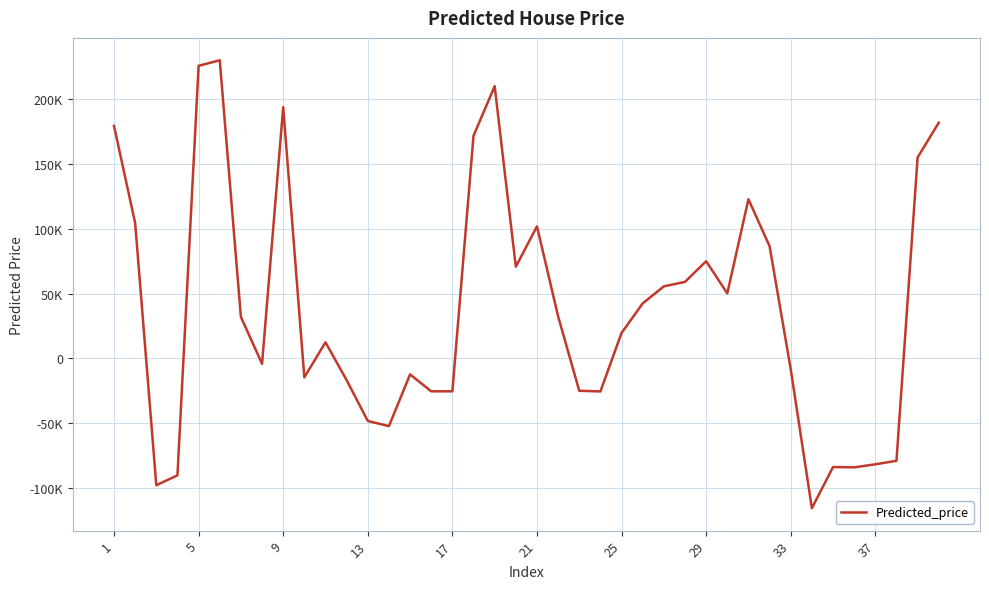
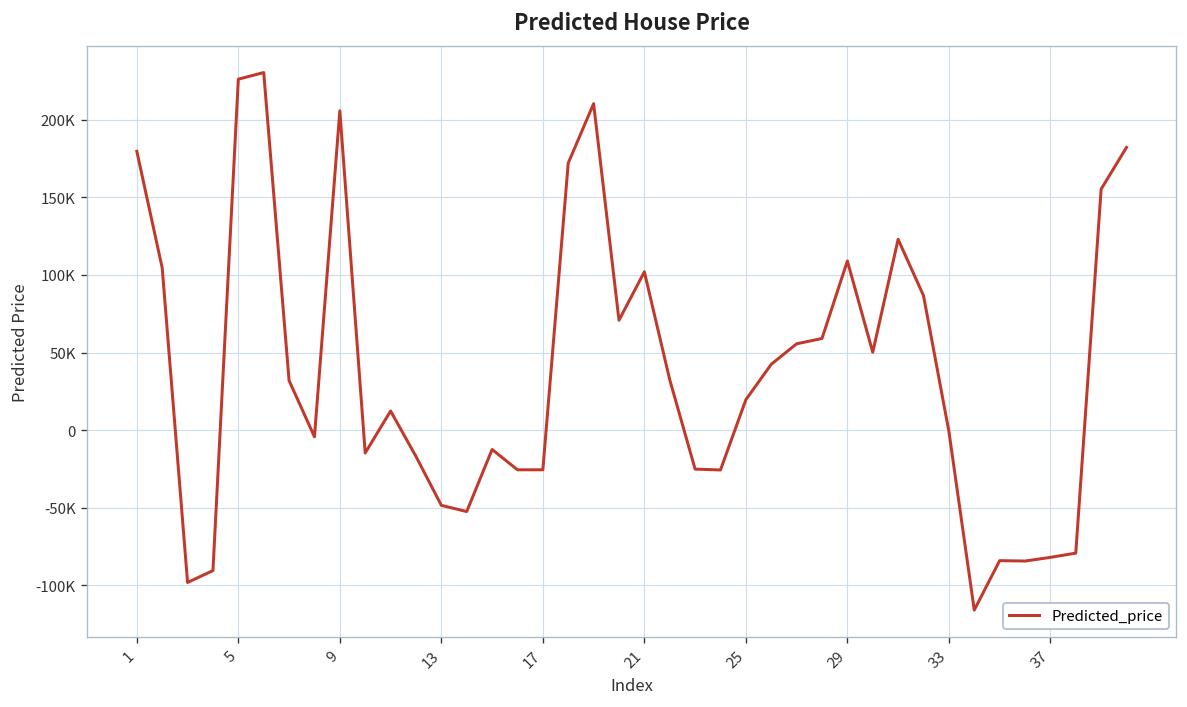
  {
    "1": 180000,
    "5": 226000,
-   "9": 194000,
+   "9": 206000,
    "13": -48000,
    "17": -26000,
    "21": 102000,
    "25": 20000,
-   "29": 75000,
-   "33": -8000,
+   "29": 109000,
+   "33": -1000,
    "37": -82000
  }
